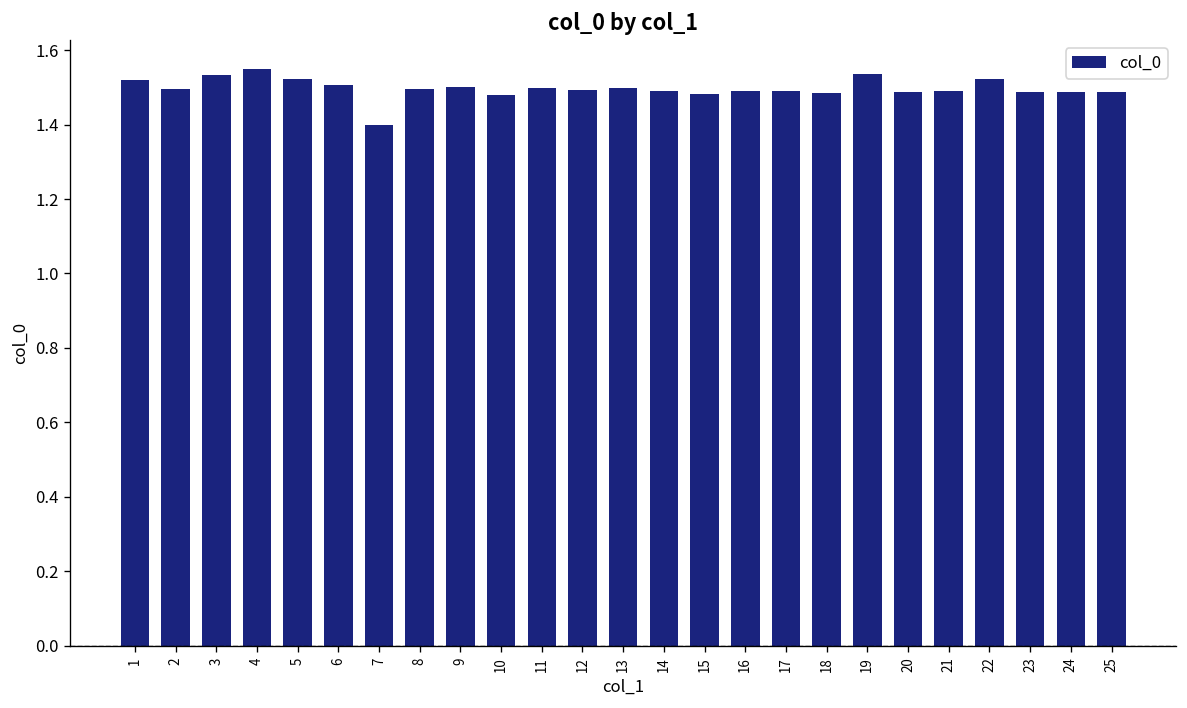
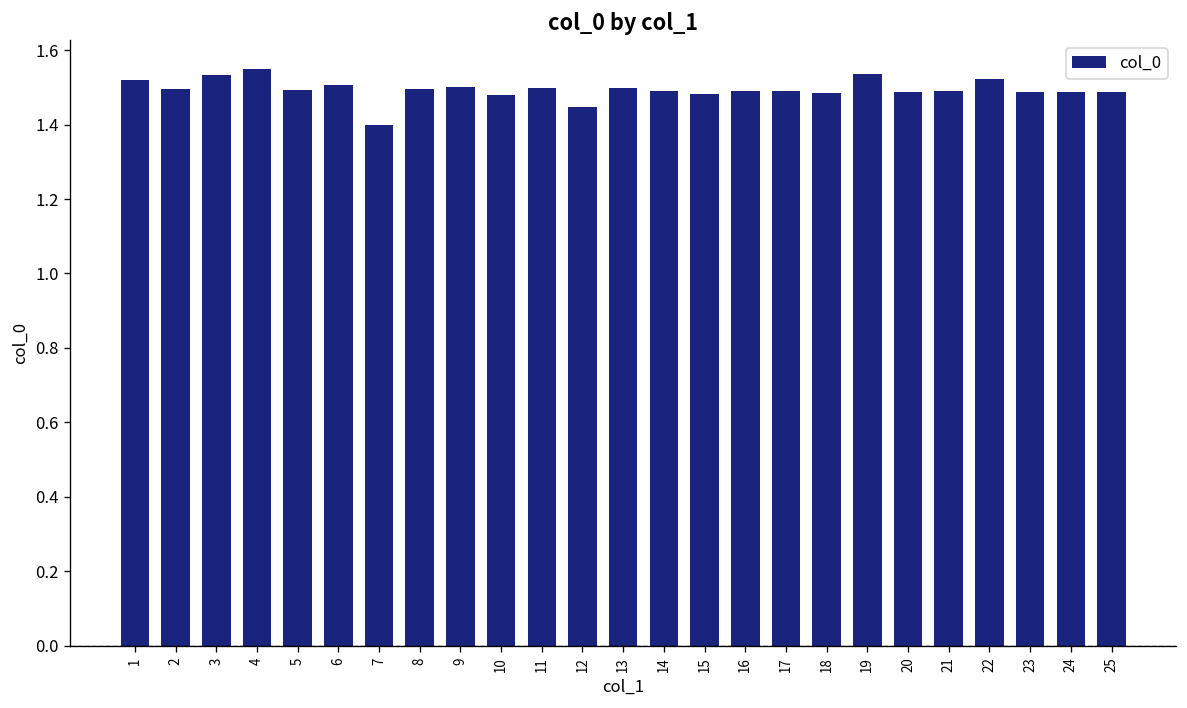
  {
    "1": 1.52,
    "2": 1.50,
    "3": 1.53,
    "4": 1.55,
-   "5": 1.52,
+   "5": 1.49,
    "6": 1.51,
    "7": 1.40,
    "8": 1.50,
    "9": 1.50,
    "10": 1.48,
    "11": 1.50,
-   "12": 1.49,
+   "12": 1.45,
    "13": 1.50,
    "14": 1.49,
    "15": 1.48,
    "16": 1.49,
    "17": 1.49,
    "18": 1.49,
    "19": 1.54,
    "20": 1.49,
    "21": 1.49,
    "22": 1.52,
    "23": 1.49,
    "24": 1.49,
    "25": 1.49
  }
